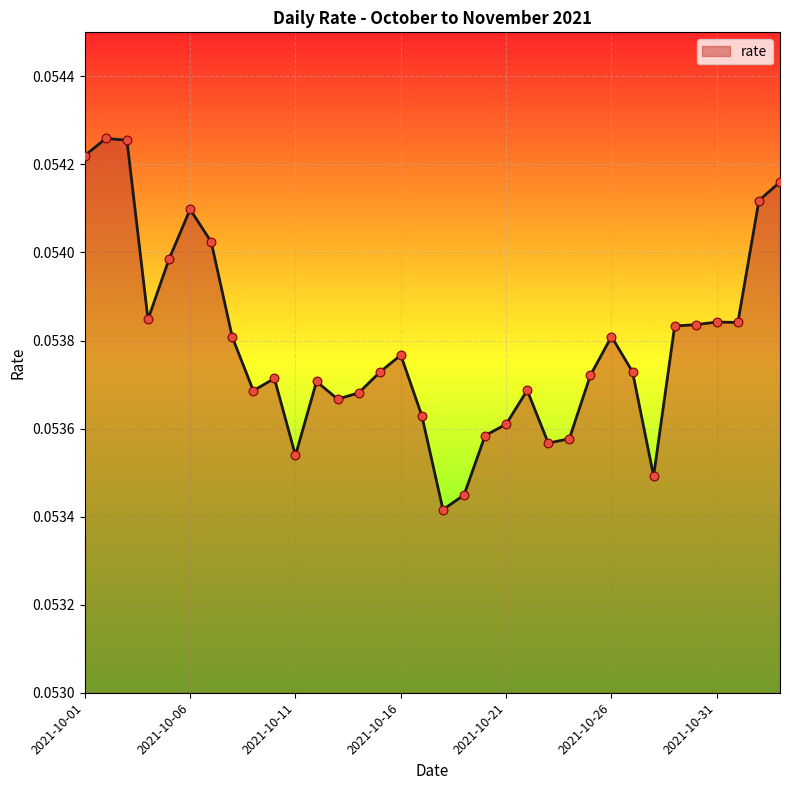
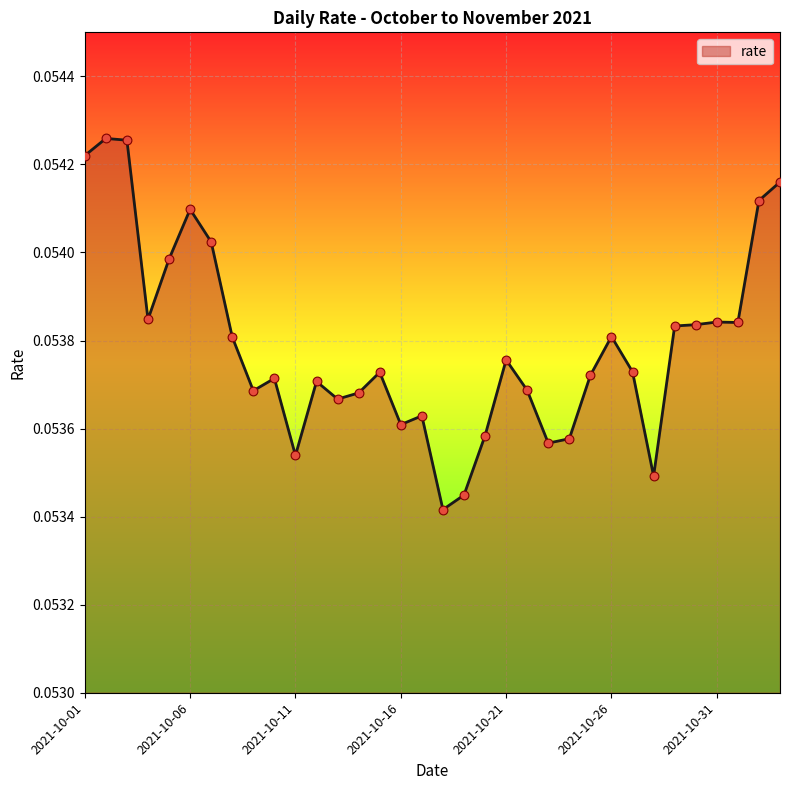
  {
    "2021-10-01": 0.05422,
    "2021-10-06": 0.05410,
    "2021-10-11": 0.05354,
-   "2021-10-16": 0.05377,
-   "2021-10-21": 0.05361,
+   "2021-10-16": 0.05361,
+   "2021-10-21": 0.05376,
    "2021-10-26": 0.05381,
    "2021-10-31": 0.05384
  }
